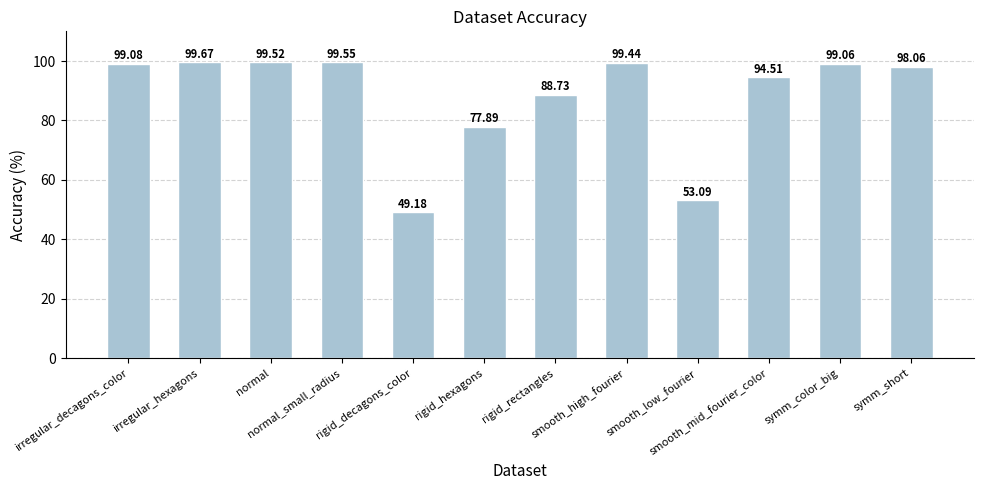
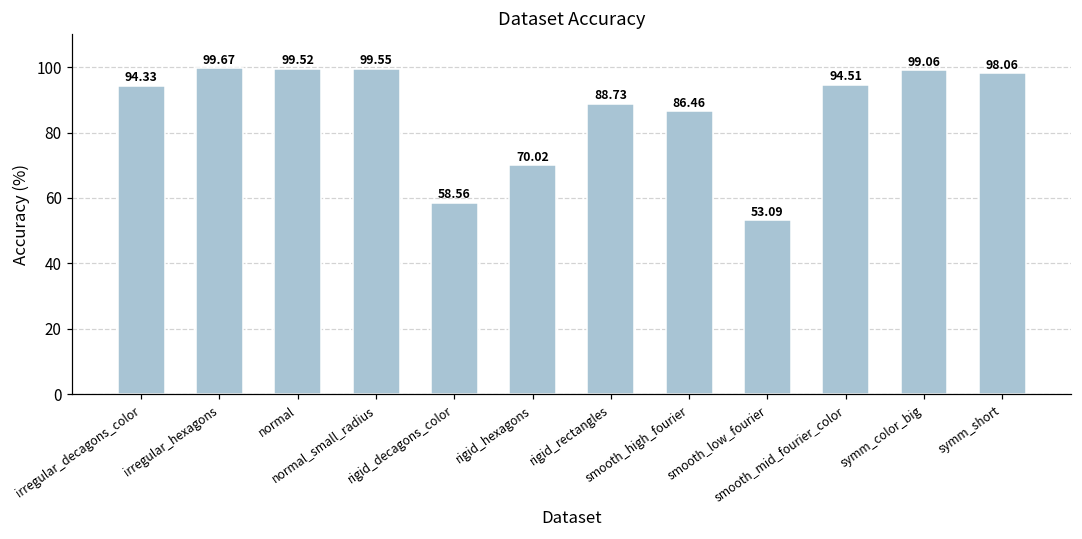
  {
-   "irregular_decagons_color": 99.08,
+   "irregular_decagons_color": 94.33,
    "irregular_hexagons": 99.67,
    "normal": 99.52,
    "normal_small_radius": 99.55,
-   "rigid_decagons_color": 49.18,
-   "rigid_hexagons": 77.89,
+   "rigid_decagons_color": 58.56,
+   "rigid_hexagons": 70.02,
    "rigid_rectangles": 88.73,
-   "smooth_high_fourier": 99.44,
+   "smooth_high_fourier": 86.46,
    "smooth_low_fourier": 53.09,
    "smooth_mid_fourier_color": 94.51,
    "symm_color_big": 99.06,
    "symm_short": 98.06
  }
